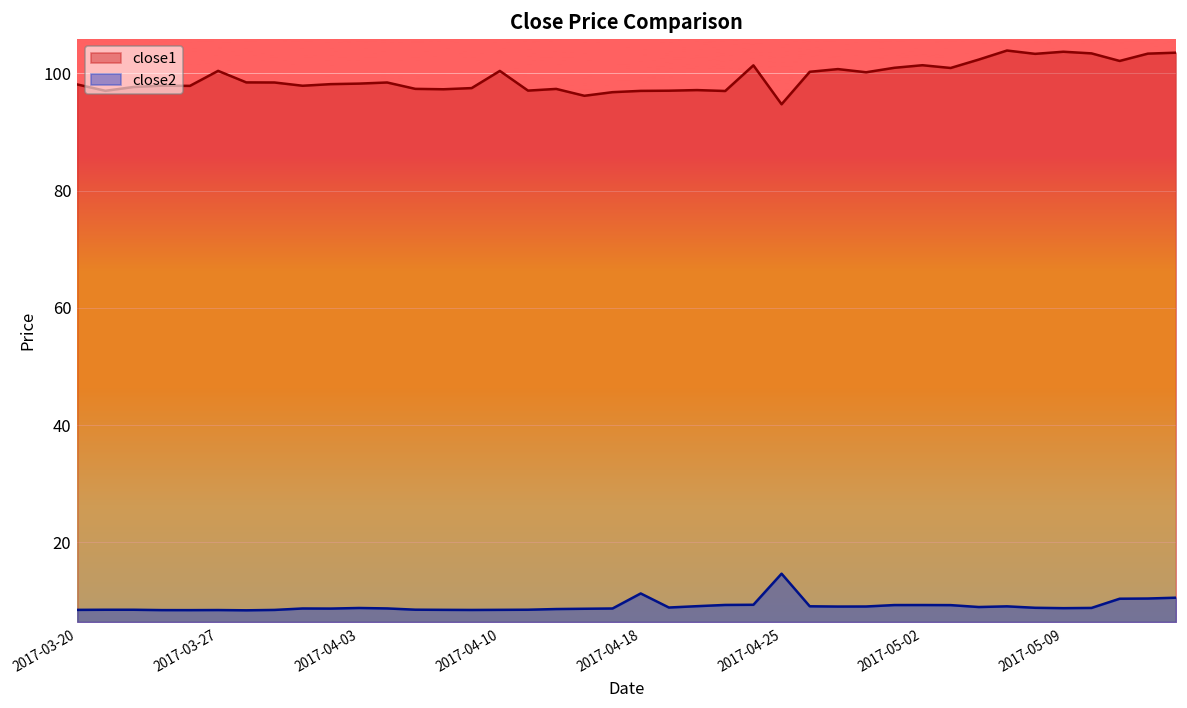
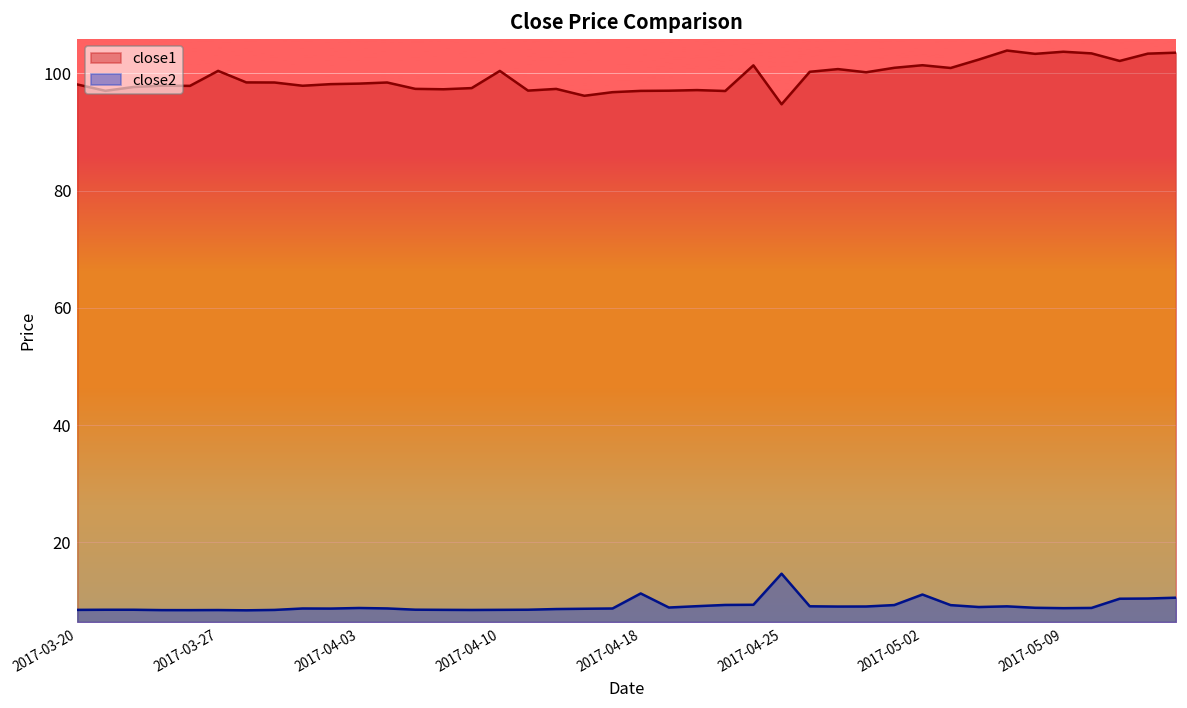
  {
    "close1": {
      "2017-03-20": 98,
      "2017-03-27": 100,
      "2017-04-03": 98,
      "2017-04-10": 100,
      "2017-04-18": 97,
      "2017-04-25": 95,
      "2017-05-02": 101,
      "2017-05-09": 104
    },
    "close2": {
      "2017-03-20": 9,
      "2017-03-27": 8,
      "2017-04-03": 9,
      "2017-04-10": 9,
      "2017-04-18": 11,
      "2017-04-25": 15,
-     "2017-05-02": 9,
+     "2017-05-02": 11,
      "2017-05-09": 9
    }
  }
